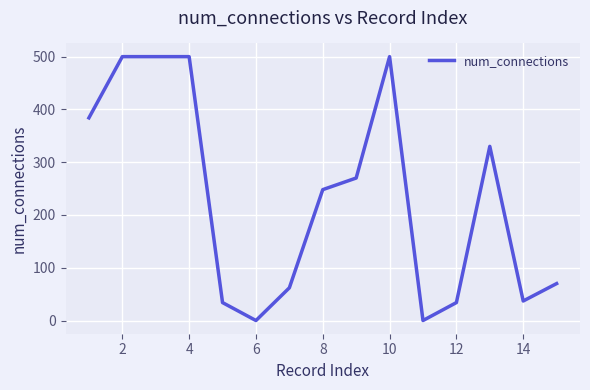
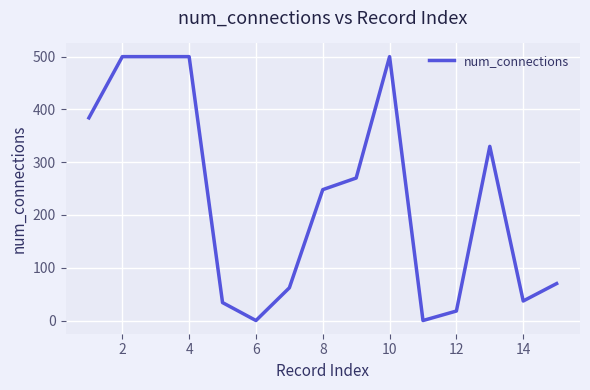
  {
    "2": 500,
    "4": 500,
    "6": 0,
    "8": 250,
    "10": 500,
-   "12": 30,
+   "12": 20,
    "14": 40
  }
